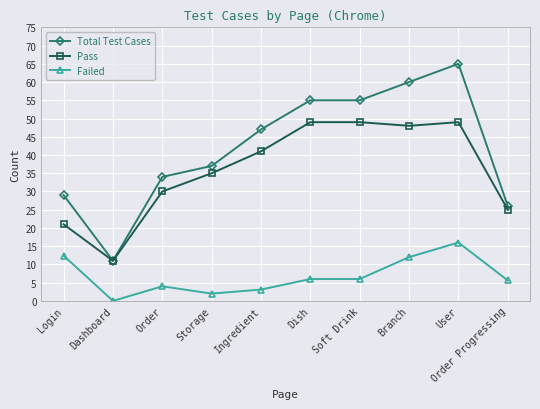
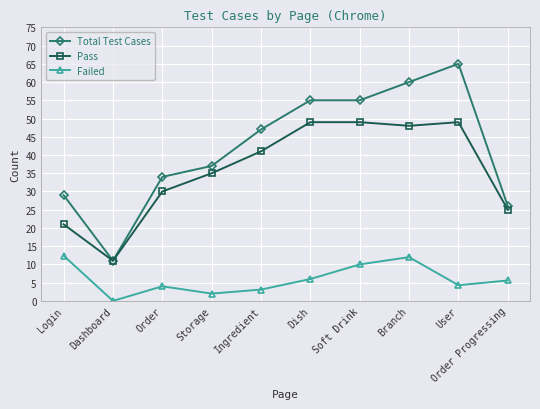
  {
    "Failed": {
      "Login": 12,
      "Dashboard": 0,
      "Order": 4,
      "Storage": 2,
      "Ingredient": 3,
      "Dish": 6,
-     "Soft Drink": 6,
+     "Soft Drink": 10,
      "Branch": 12,
-     "User": 16,
+     "User": 4,
      "Order Progressing": 6
    }
  }
